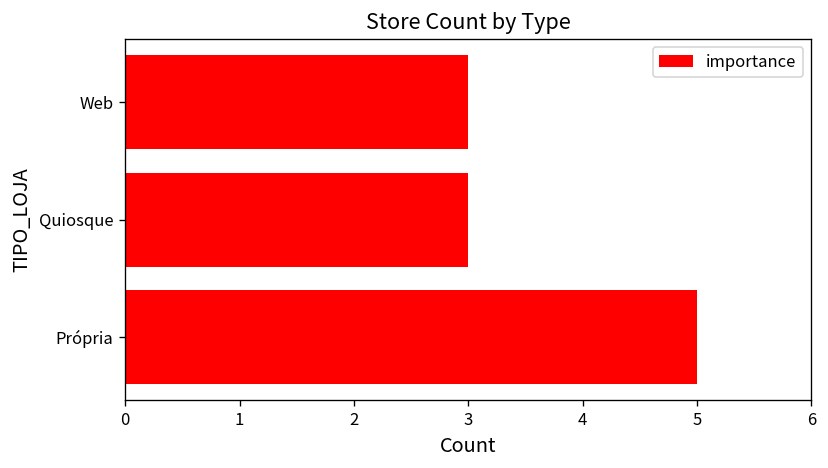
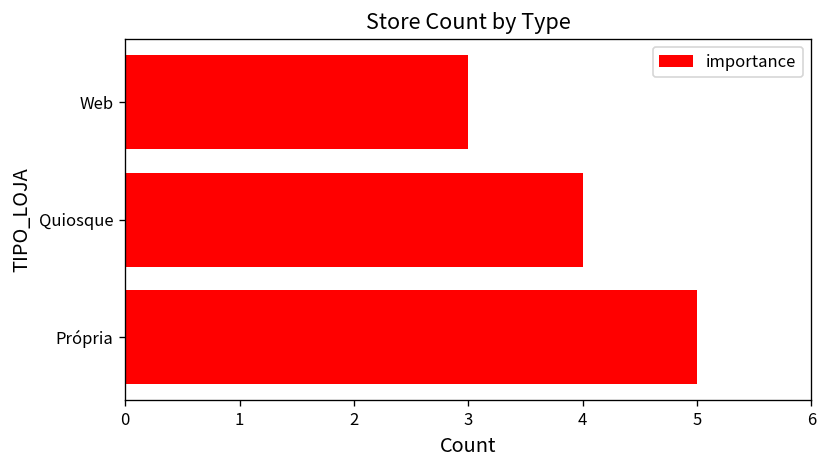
  {
    "Web": 3,
-   "Quiosque": 3,
+   "Quiosque": 4,
    "Própria": 5
  }
